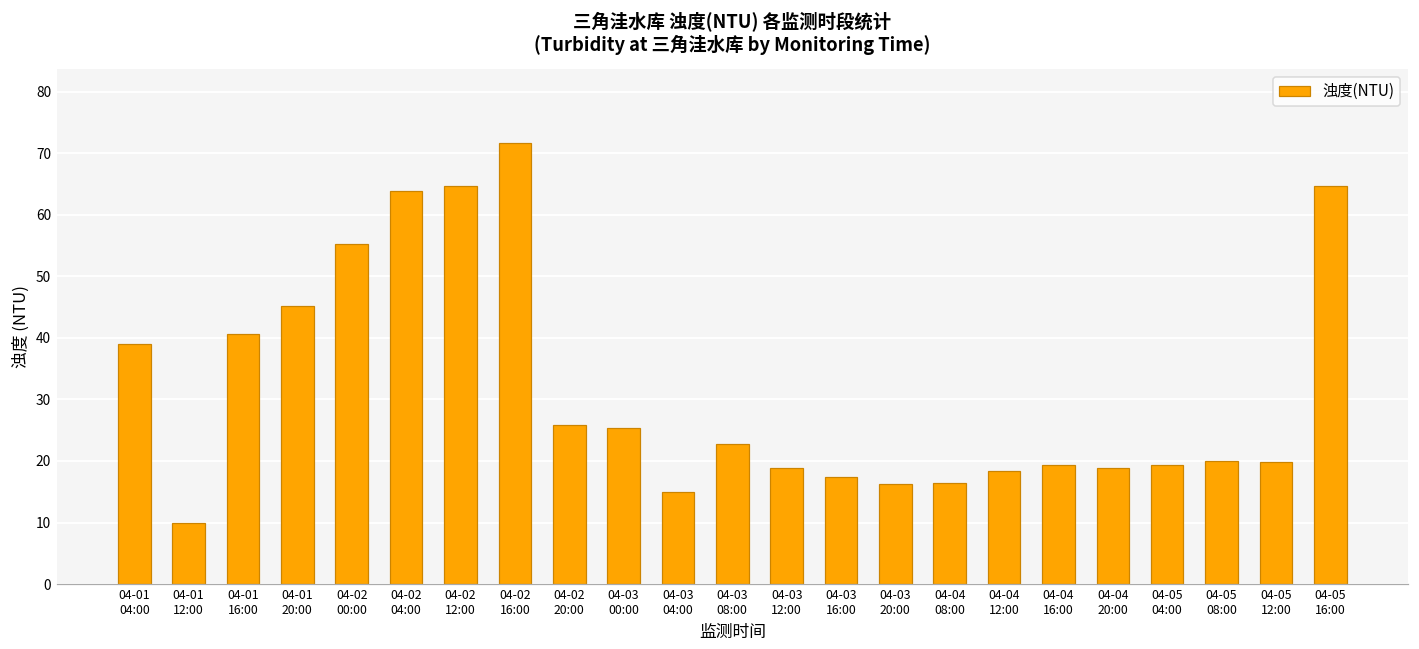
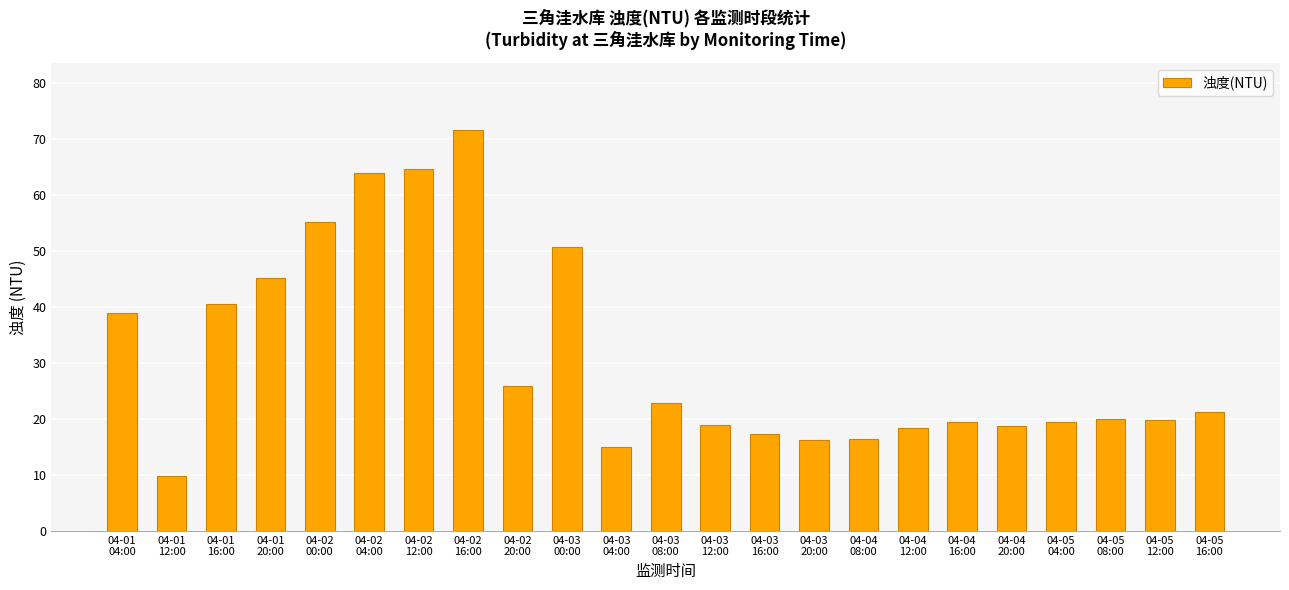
  {
    "04-01 04:00": 39,
    "04-01 12:00": 10,
    "04-01 16:00": 41,
    "04-01 20:00": 45,
    "04-02 00:00": 55,
    "04-02 04:00": 64,
    "04-02 12:00": 65,
    "04-02 16:00": 72,
    "04-02 20:00": 26,
-   "04-03 00:00": 25,
+   "04-03 00:00": 51,
    "04-03 04:00": 15,
    "04-03 08:00": 23,
    "04-03 12:00": 19,
    "04-03 16:00": 17,
    "04-03 20:00": 16,
    "04-04 08:00": 16,
    "04-04 12:00": 18,
    "04-04 16:00": 19,
    "04-04 20:00": 19,
    "04-05 04:00": 19,
    "04-05 08:00": 20,
    "04-05 12:00": 20,
-   "04-05 16:00": 65
+   "04-05 16:00": 21
  }
